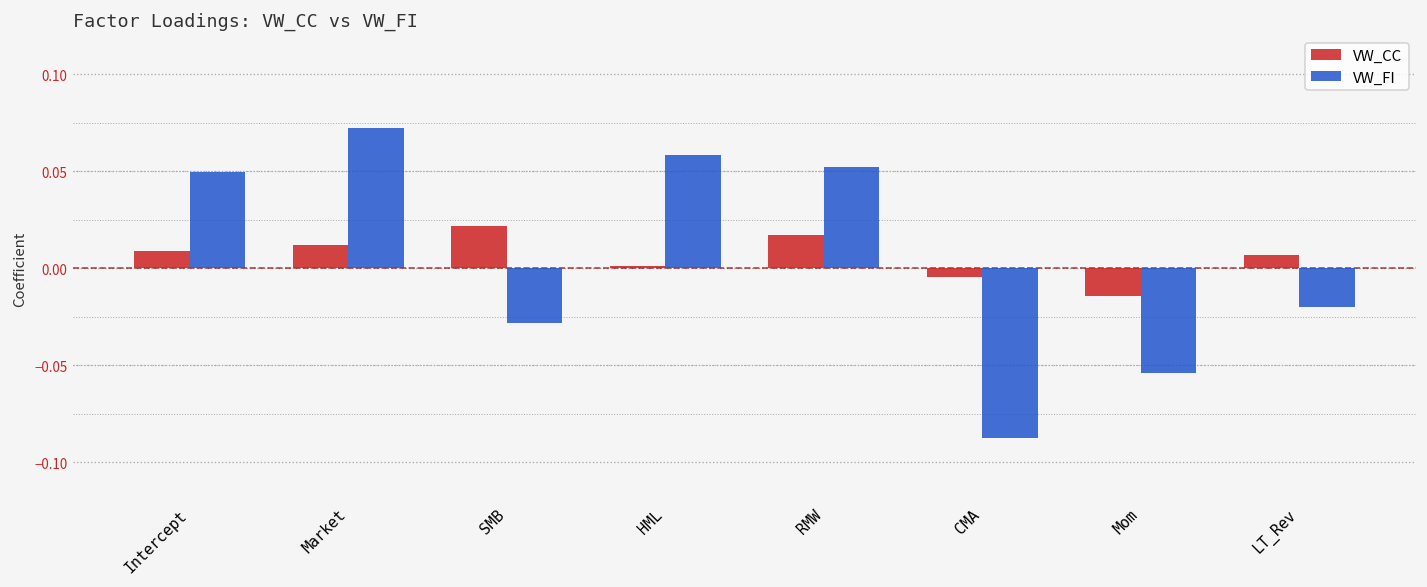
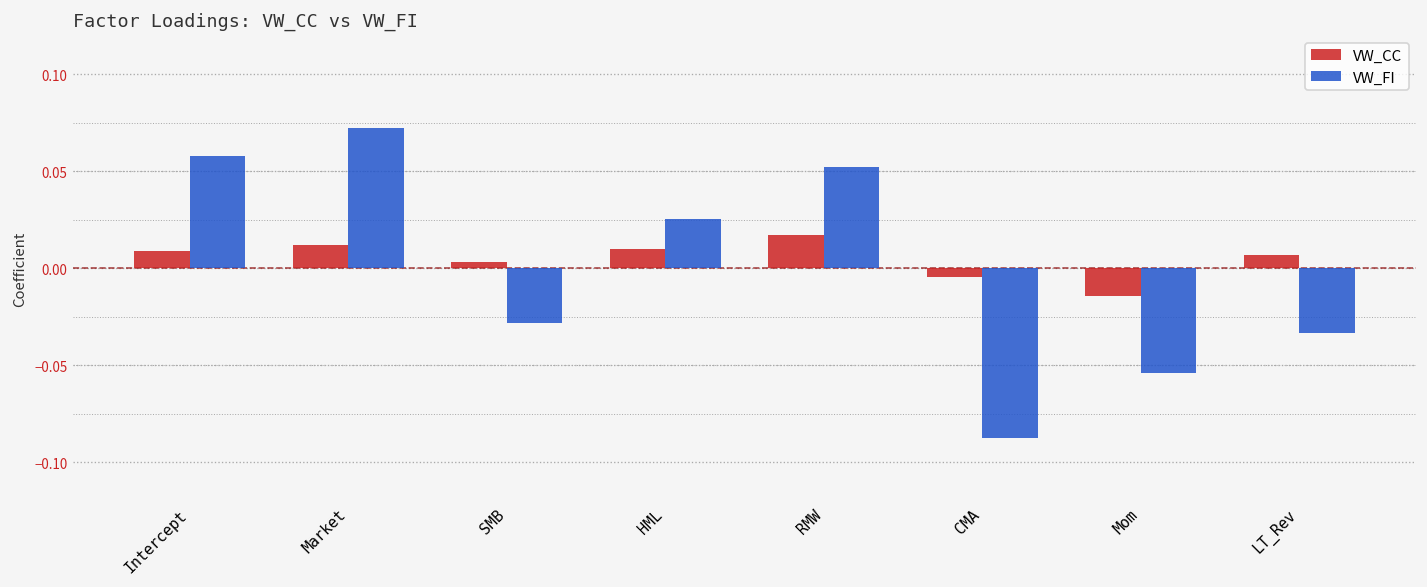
  {
    "VW_CC": {
      "Intercept": 0.009,
      "Market": 0.012,
-     "SMB": 0.021,
-     "HML": 0.001,
+     "SMB": 0.003,
+     "HML": 0.010,
      "RMW": 0.017,
      "CMA": -0.005,
      "Mom": -0.014,
      "LT_Rev": 0.007
    },
    "VW_FI": {
-     "Intercept": 0.049,
+     "Intercept": 0.058,
      "Market": 0.072,
      "SMB": -0.028,
-     "HML": 0.058,
+     "HML": 0.025,
      "RMW": 0.052,
      "CMA": -0.087,
      "Mom": -0.054,
-     "LT_Rev": -0.020
+     "LT_Rev": -0.034
    }
  }
